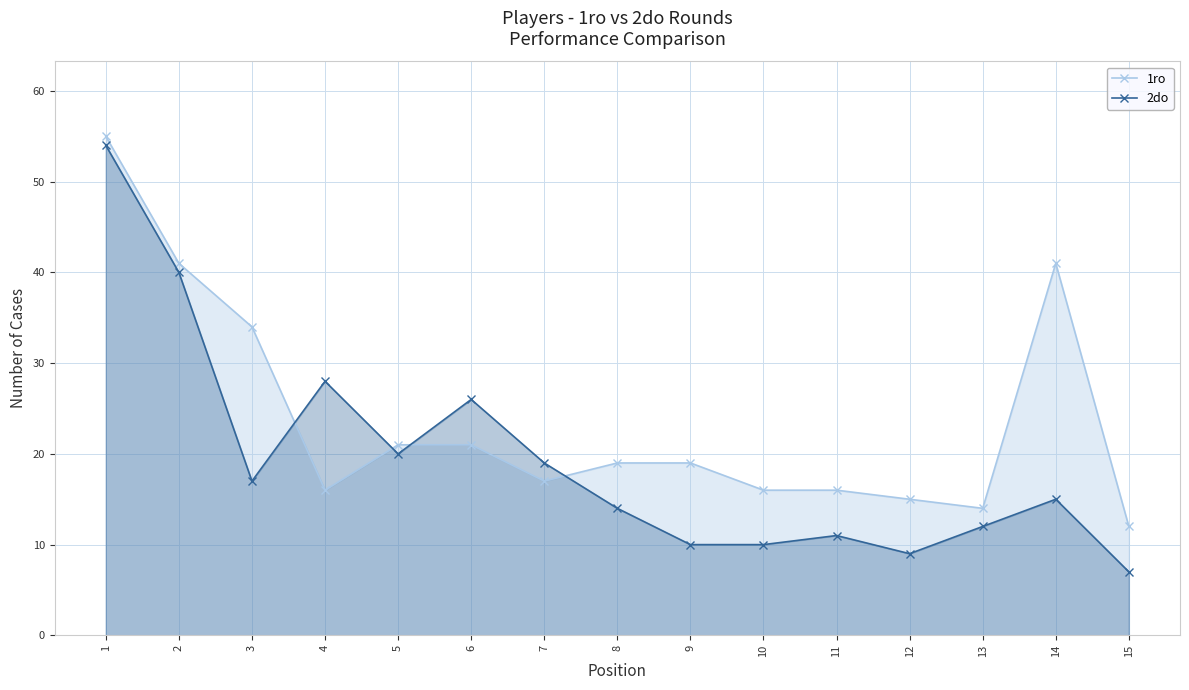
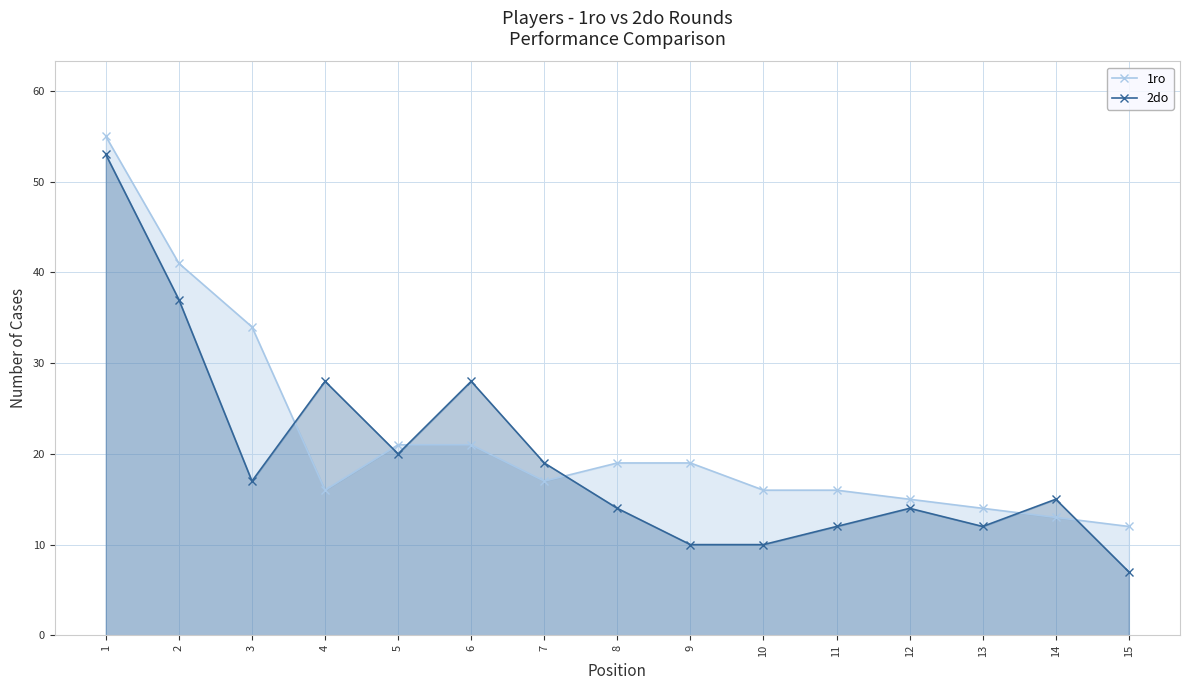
  {
    "1ro": {
      "1": 55,
      "2": 41,
      "3": 34,
      "4": 16,
      "5": 21,
      "6": 21,
      "7": 17,
      "8": 19,
      "9": 19,
      "10": 16,
      "11": 16,
      "12": 15,
      "13": 14,
-     "14": 41,
+     "14": 13,
      "15": 12
    },
    "2do": {
-     "1": 54,
-     "2": 40,
+     "1": 53,
+     "2": 37,
      "3": 17,
      "4": 28,
      "5": 20,
-     "6": 26,
+     "6": 28,
      "7": 19,
      "8": 14,
      "9": 10,
      "10": 10,
-     "11": 11,
-     "12": 9,
+     "11": 12,
+     "12": 14,
      "13": 12,
      "14": 15,
      "15": 7
    }
  }
